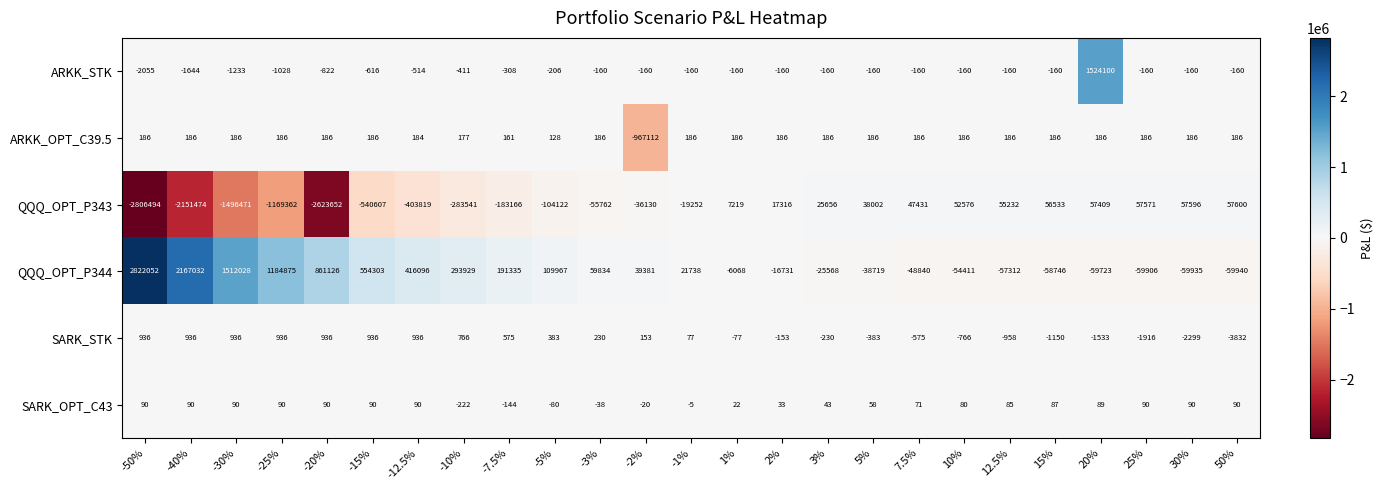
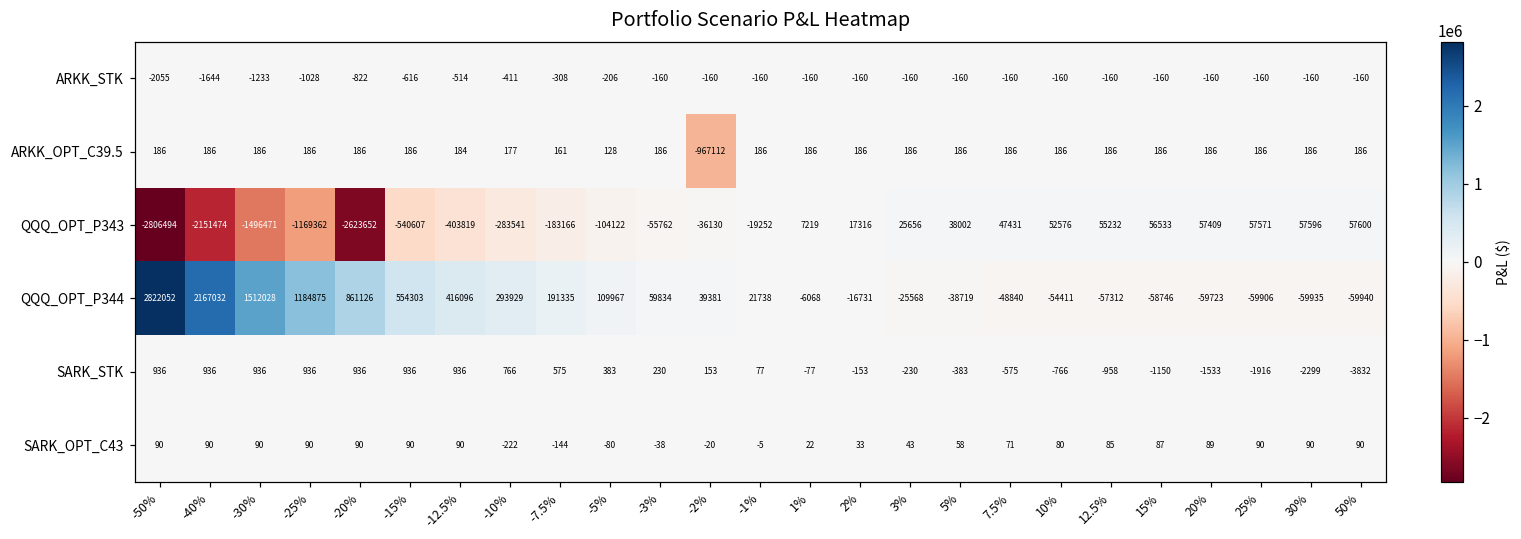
  {
    "ARKK_STK": {
      "-50%": -2055,
      "-40%": -1644,
      "-30%": -1233,
      "-25%": -1028,
      "-20%": -822,
      "-15%": -616,
      "-12.5%": -514,
      "-10%": -411,
      "-7.5%": -308,
      "-5%": -206,
      "-3%": -160,
      "-2%": -160,
      "-1%": -160,
      "1%": -160,
      "2%": -160,
      "3%": -160,
      "5%": -160,
      "7.5%": -160,
      "10%": -160,
      "12.5%": -160,
      "15%": -160,
-     "20%": 1524100,
+     "20%": -160,
      "25%": -160,
      "30%": -160,
      "50%": -160
    },
    "ARKK_OPT_C39.5": {
      "-50%": 186,
      "-40%": 186,
      "-30%": 186,
      "-25%": 186,
      "-20%": 186,
      "-15%": 186,
      "-12.5%": 184,
      "-10%": 177,
      "-7.5%": 161,
      "-5%": 128,
      "-3%": 186,
      "-2%": -967112,
      "-1%": 186,
      "1%": 186,
      "2%": 186,
      "3%": 186,
      "5%": 186,
      "7.5%": 186,
      "10%": 186,
      "12.5%": 186,
      "15%": 186,
      "20%": 186,
      "25%": 186,
      "30%": 186,
      "50%": 186
    },
    "QQQ_OPT_P343": {
      "-50%": -2806494,
      "-40%": -2151474,
      "-30%": -1496471,
      "-25%": -1169362,
      "-20%": -2623652,
      "-15%": -540607,
      "-12.5%": -403819,
      "-10%": -283541,
      "-7.5%": -183166,
      "-5%": -104122,
      "-3%": -55762,
      "-2%": -36130,
      "-1%": -19252,
      "1%": 7219,
      "2%": 17316,
      "3%": 25656,
      "5%": 38002,
      "7.5%": 47431,
      "10%": 52576,
      "12.5%": 55232,
      "15%": 56533,
      "20%": 57409,
      "25%": 57571,
      "30%": 57596,
      "50%": 57600
    },
    "QQQ_OPT_P344": {
      "-50%": 2822052,
      "-40%": 2167032,
      "-30%": 1512028,
      "-25%": 1184875,
      "-20%": 861126,
      "-15%": 554303,
      "-12.5%": 416096,
      "-10%": 293929,
      "-7.5%": 191335,
      "-5%": 109967,
      "-3%": 59834,
      "-2%": 39381,
      "-1%": 21738,
      "1%": -6068,
      "2%": -16731,
      "3%": -25568,
      "5%": -38719,
      "7.5%": -48840,
      "10%": -54411,
      "12.5%": -57312,
      "15%": -58746,
      "20%": -59723,
      "25%": -59906,
      "30%": -59935,
      "50%": -59940
    },
    "SARK_STK": {
      "-50%": 936,
      "-40%": 936,
      "-30%": 936,
      "-25%": 936,
      "-20%": 936,
      "-15%": 936,
      "-12.5%": 936,
      "-10%": 766,
      "-7.5%": 575,
      "-5%": 383,
      "-3%": 230,
      "-2%": 153,
      "-1%": 77,
      "1%": -77,
      "2%": -153,
      "3%": -230,
      "5%": -383,
      "7.5%": -575,
      "10%": -766,
      "12.5%": -958,
      "15%": -1150,
      "20%": -1533,
      "25%": -1916,
      "30%": -2299,
      "50%": -3832
    },
    "SARK_OPT_C43": {
      "-50%": 90,
      "-40%": 90,
      "-30%": 90,
      "-25%": 90,
      "-20%": 90,
      "-15%": 90,
      "-12.5%": 90,
      "-10%": -222,
      "-7.5%": -144,
      "-5%": -80,
      "-3%": -38,
      "-2%": -20,
      "-1%": -5,
      "1%": 22,
      "2%": 33,
      "3%": 43,
      "5%": 58,
      "7.5%": 71,
      "10%": 80,
      "12.5%": 85,
      "15%": 87,
      "20%": 89,
      "25%": 90,
      "30%": 90,
      "50%": 90
    }
  }
